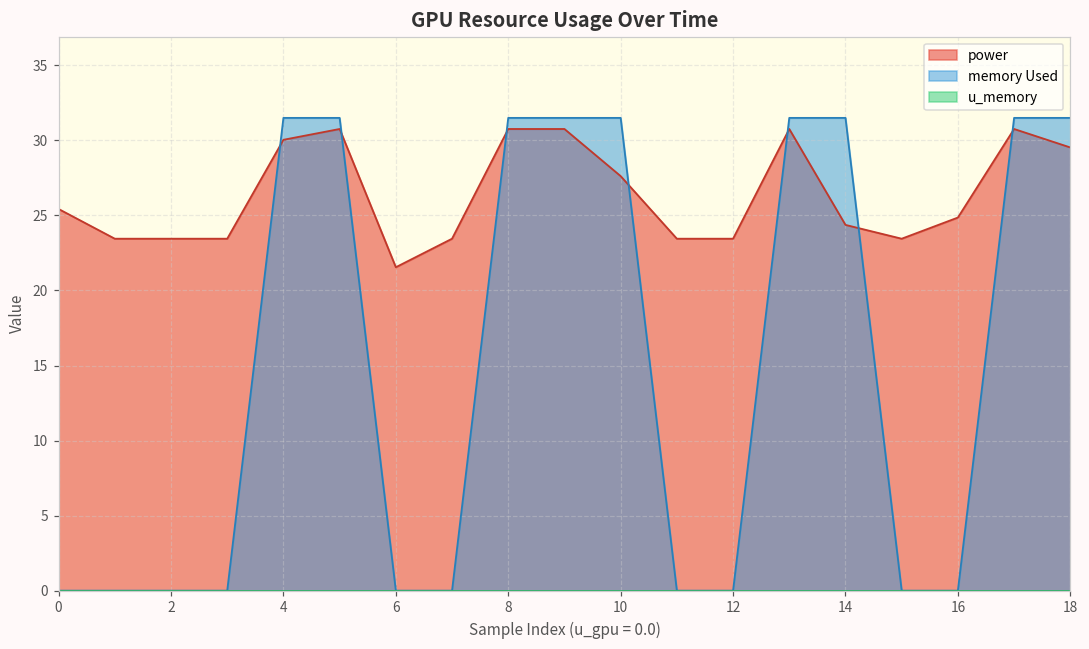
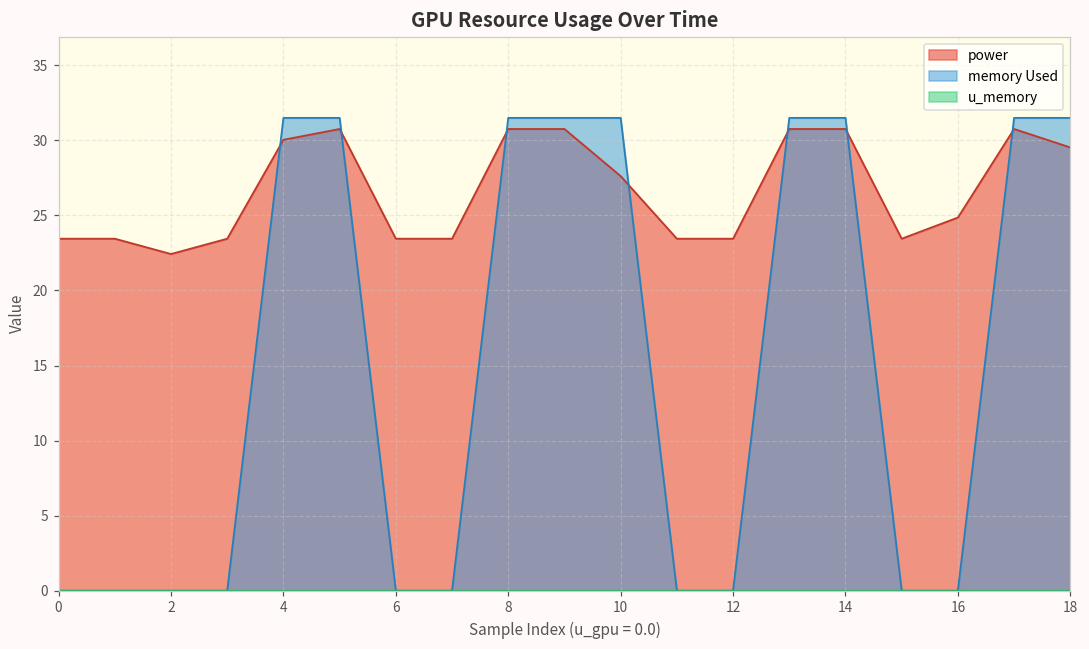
  {
    "power": {
-     "0": 25.4,
-     "2": 23.5,
+     "0": 23.5,
+     "2": 22.4,
      "4": 30.0,
-     "6": 21.6,
+     "6": 23.5,
      "8": 30.8,
      "10": 27.6,
      "12": 23.5,
-     "14": 24.4,
+     "14": 30.8,
      "16": 24.9,
      "18": 29.5
    },
    "memory Used": {
      "4": 31.5,
      "8": 31.5,
      "10": 31.5,
      "14": 31.5,
      "18": 31.5
    },
    "u_memory": {
      "4": 0.0,
      "8": 0.0,
      "10": 0.0,
      "14": 0.0,
      "18": 0.0
    }
  }
